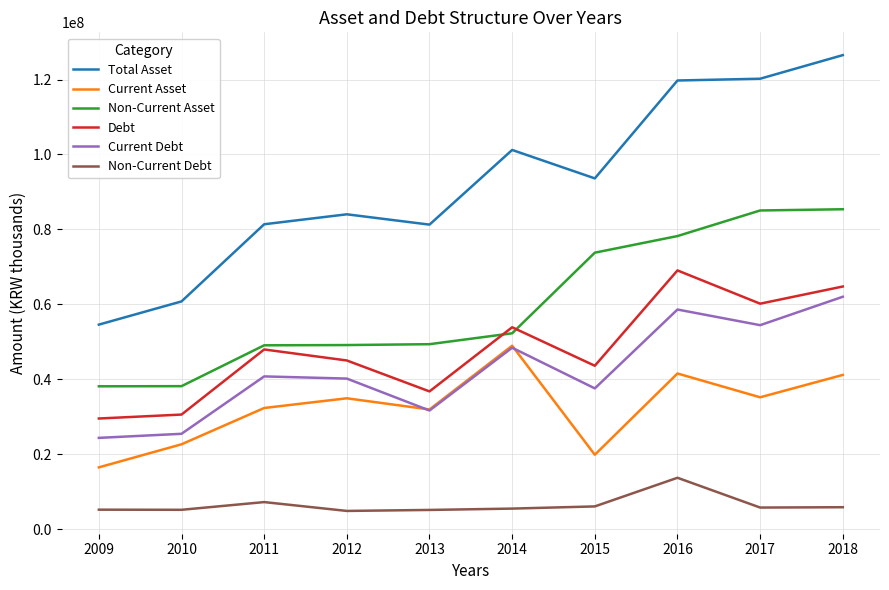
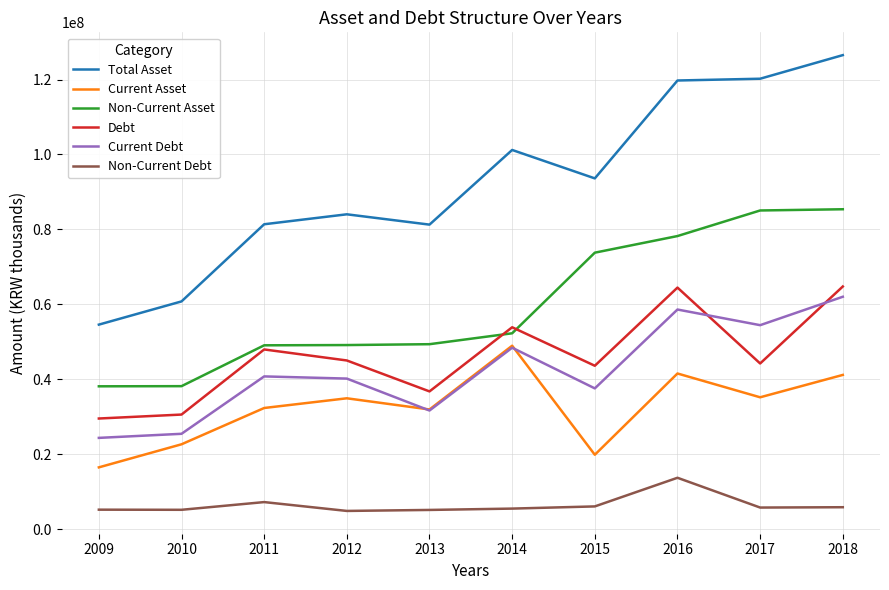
  {
    "Total Asset": {
      "2009": 55000000,
      "2010": 61000000,
      "2011": 81000000,
      "2012": 84000000,
      "2013": 81000000,
      "2014": 101000000,
      "2015": 94000000,
      "2016": 120000000,
      "2017": 120000000,
      "2018": 127000000
    },
    "Current Asset": {
      "2009": 16000000,
      "2010": 23000000,
      "2011": 32000000,
      "2012": 35000000,
      "2015": 20000000,
      "2016": 42000000,
      "2017": 35000000,
      "2018": 41000000
    },
    "Non-Current Asset": {
      "2009": 38000000,
      "2010": 38000000,
      "2011": 49000000,
      "2012": 49000000,
      "2013": 49000000,
      "2014": 52000000,
      "2015": 74000000,
      "2016": 78000000,
      "2017": 85000000,
      "2018": 85000000
    },
    "Debt": {
      "2009": 30000000,
      "2010": 31000000,
      "2011": 48000000,
      "2012": 45000000,
      "2013": 37000000,
      "2014": 54000000,
      "2015": 44000000,
-     "2016": 69000000,
-     "2017": 60000000,
+     "2016": 64000000,
+     "2017": 44000000,
      "2018": 65000000
    },
    "Current Debt": {
      "2009": 24000000,
      "2010": 25000000,
      "2011": 41000000,
      "2012": 40000000,
      "2015": 38000000,
      "2016": 59000000,
      "2017": 54000000,
      "2018": 62000000
    },
    "Non-Current Debt": {
      "2009": 5000000,
      "2010": 5000000,
      "2011": 7000000,
      "2012": 5000000,
      "2013": 5000000,
      "2014": 5000000,
      "2015": 6000000,
      "2016": 14000000,
      "2017": 6000000,
      "2018": 6000000
    }
  }
